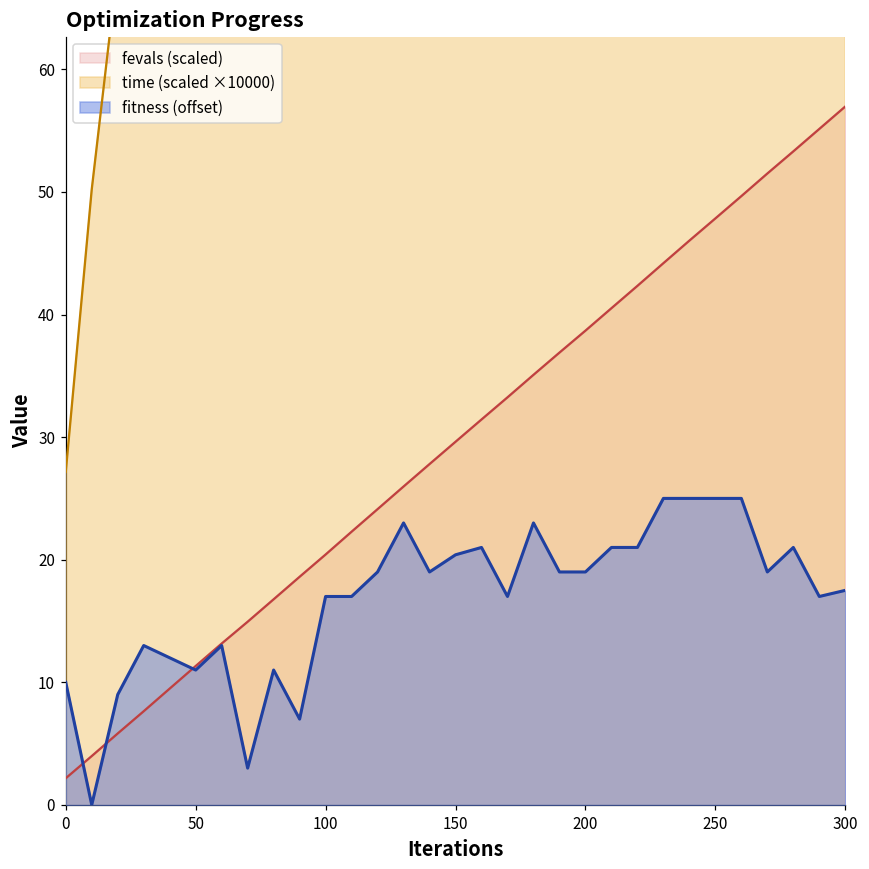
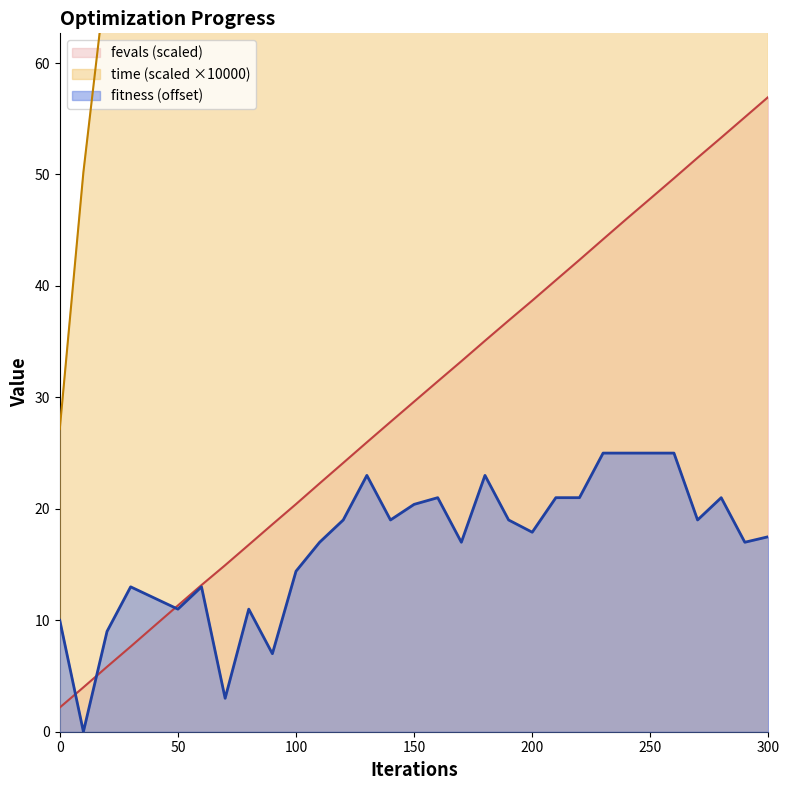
  {
    "fitness (offset)": {
      "0": 10.0,
      "50": 11.0,
-     "100": 17.0,
+     "100": 14.4,
      "150": 20.4,
-     "200": 19.0,
+     "200": 17.9,
      "250": 25.0,
      "300": 17.5
    }
  }
